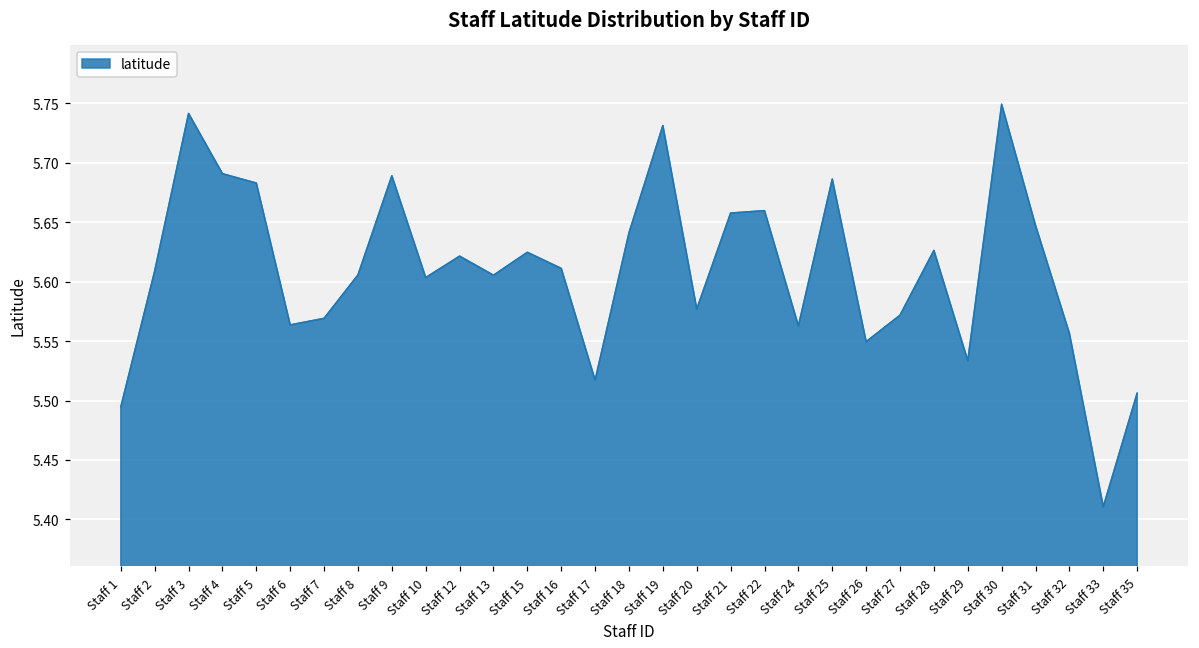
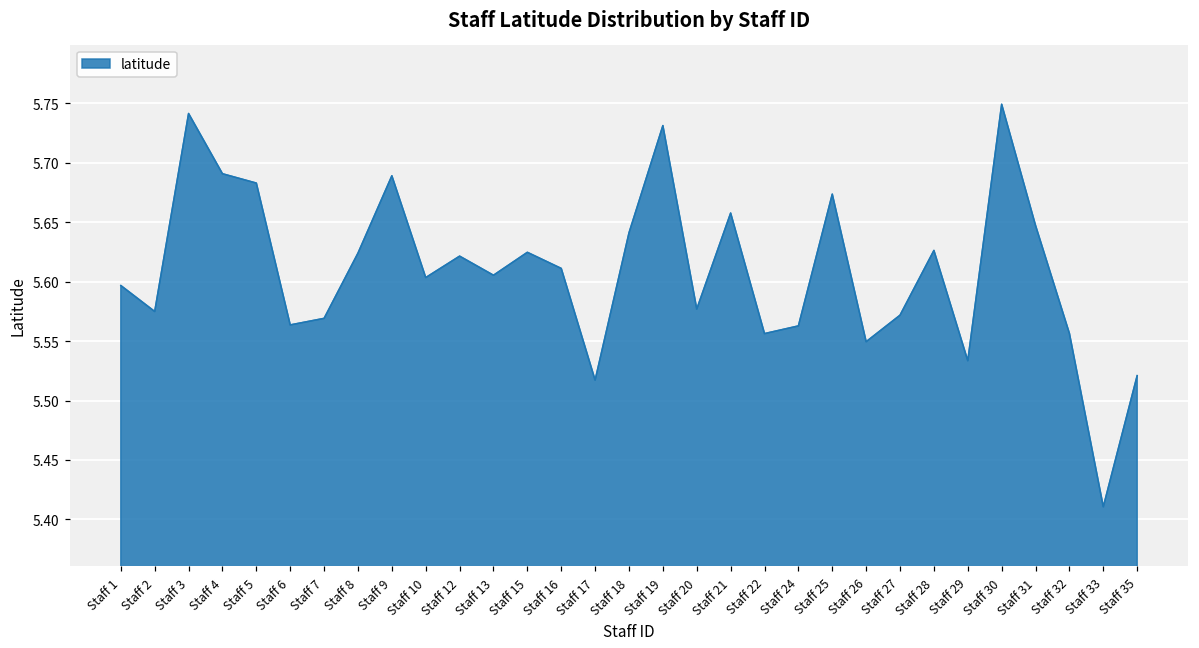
  {
-   "Staff 1": 5.495,
-   "Staff 2": 5.609,
+   "Staff 1": 5.597,
+   "Staff 2": 5.575,
    "Staff 3": 5.741,
    "Staff 4": 5.691,
    "Staff 5": 5.683,
    "Staff 6": 5.564,
    "Staff 7": 5.569,
-   "Staff 8": 5.606,
+   "Staff 8": 5.624,
    "Staff 9": 5.689,
    "Staff 10": 5.603,
    "Staff 12": 5.621,
    "Staff 13": 5.605,
    "Staff 15": 5.625,
    "Staff 16": 5.611,
    "Staff 17": 5.517,
    "Staff 18": 5.641,
    "Staff 19": 5.731,
    "Staff 20": 5.577,
    "Staff 21": 5.658,
-   "Staff 22": 5.660,
+   "Staff 22": 5.556,
    "Staff 24": 5.563,
-   "Staff 25": 5.686,
+   "Staff 25": 5.674,
    "Staff 26": 5.549,
    "Staff 27": 5.572,
    "Staff 28": 5.626,
    "Staff 29": 5.533,
    "Staff 30": 5.749,
    "Staff 31": 5.647,
    "Staff 32": 5.556,
    "Staff 33": 5.411,
-   "Staff 35": 5.506
+   "Staff 35": 5.521
  }
